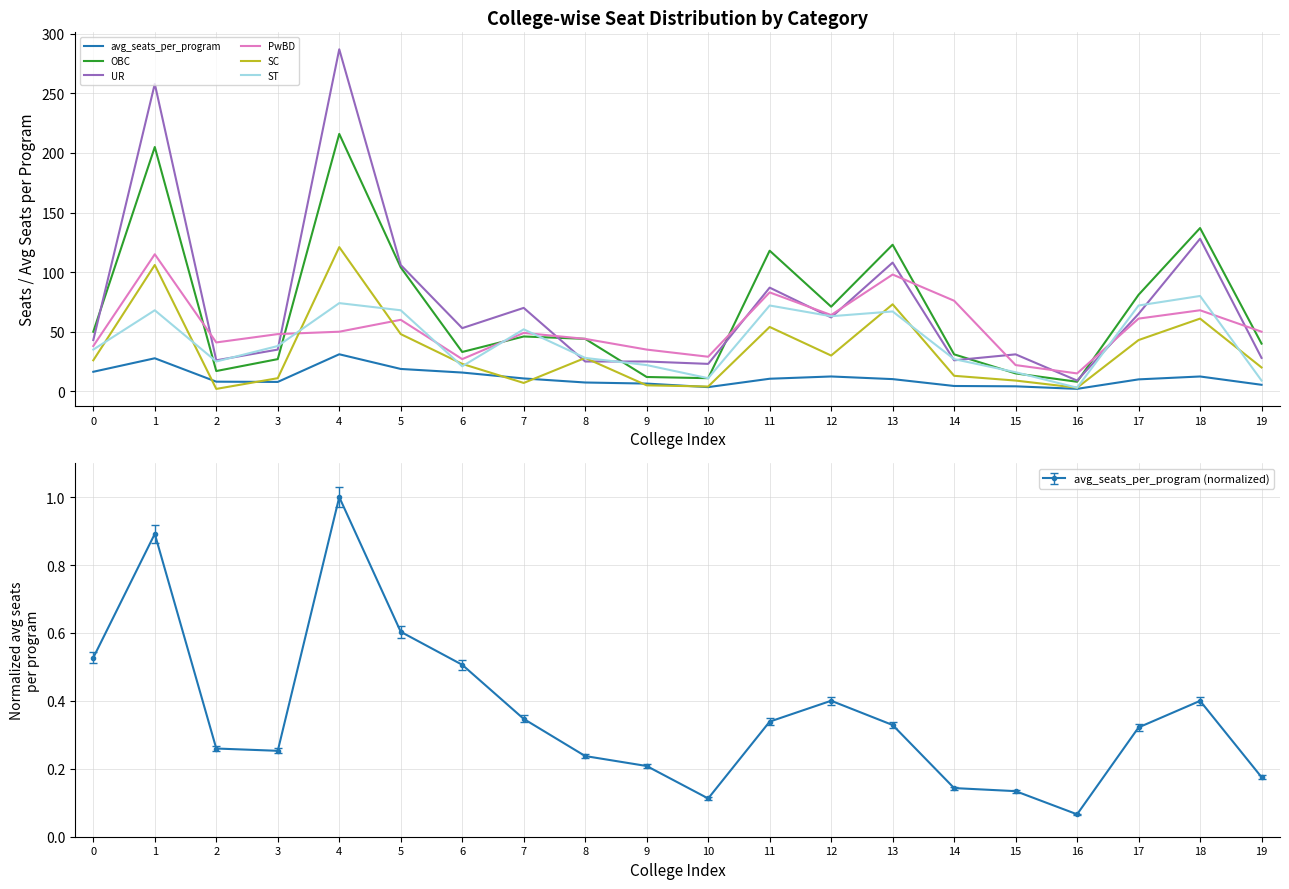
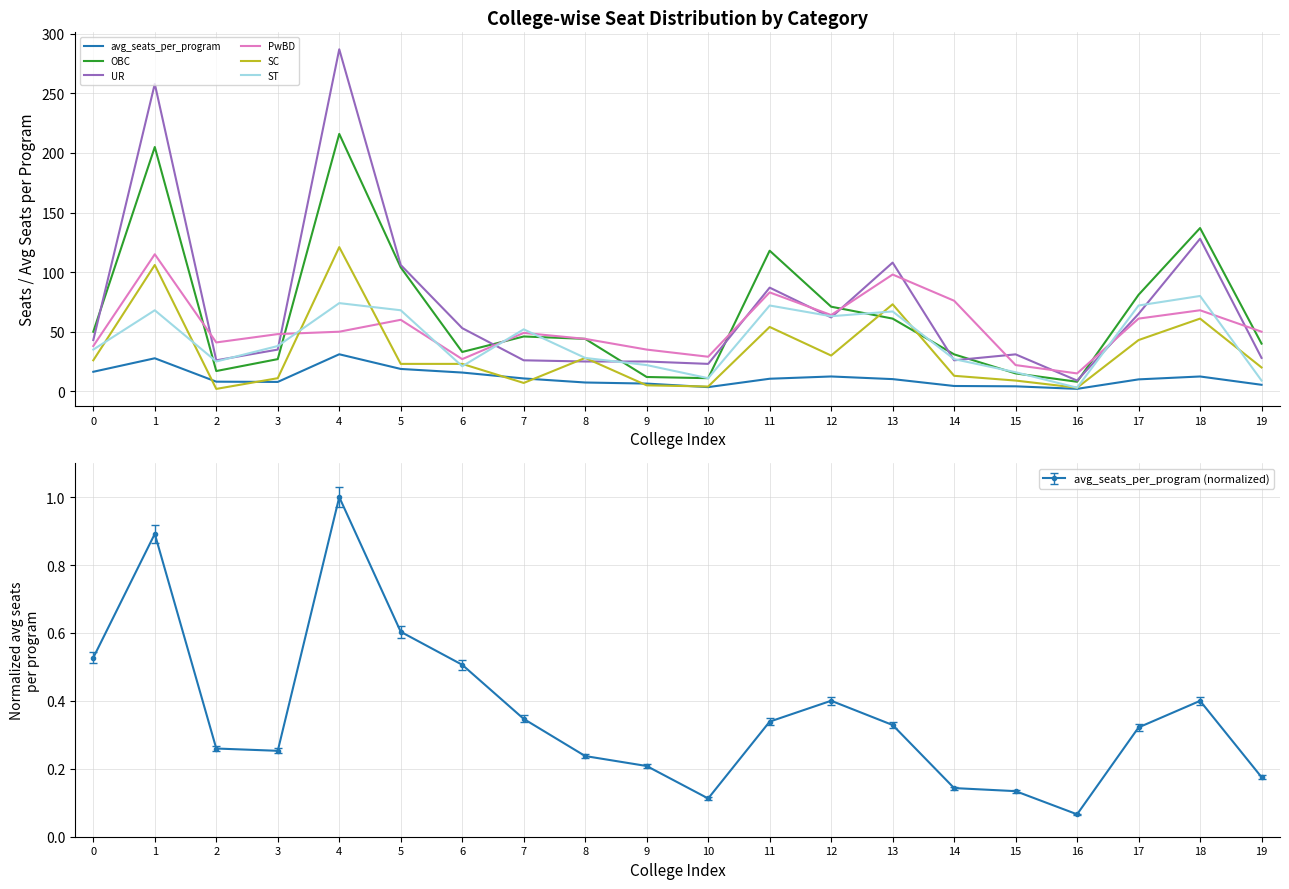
  {
    "College-wise Seat Distribution by Category": {
      "avg_seats_per_program": {
        "0": 16,
        "1": 28,
        "2": 8,
        "3": 8,
        "4": 31,
        "5": 19,
        "6": 16,
        "7": 11,
        "8": 7,
        "11": 11,
        "12": 12,
        "13": 10,
        "14": 4,
        "15": 4,
        "17": 10,
        "18": 12,
        "19": 5
      },
      "OBC": {
        "0": 50,
        "1": 205,
        "2": 17,
        "3": 27,
        "4": 216,
        "6": 33,
        "7": 46,
        "9": 12,
        "11": 118,
        "12": 71,
-       "13": 123,
+       "13": 61,
        "14": 31,
        "17": 81,
        "18": 137,
        "19": 40
      },
      "UR": {
        "0": 43,
        "3": 35,
        "4": 287,
        "6": 53,
-       "7": 70,
+       "7": 26,
        "8": 25,
        "9": 25,
        "10": 23,
        "11": 87,
        "13": 108,
        "15": 31,
        "17": 65,
        "18": 128,
        "19": 28
      },
      "PwBD": {
        "0": 38,
        "1": 115,
        "2": 41,
        "3": 48,
        "4": 50,
        "5": 60,
        "6": 27,
        "7": 49,
        "9": 35,
        "10": 29,
        "11": 83,
        "13": 98,
        "14": 76,
        "15": 22,
        "16": 15,
        "17": 61,
        "18": 68,
        "19": 50
      },
      "SC": {
        "0": 26,
        "1": 106,
        "2": 2,
        "3": 11,
        "4": 121,
-       "5": 48,
+       "5": 23,
        "7": 7,
        "11": 54,
        "12": 30,
        "13": 73,
        "14": 13,
        "15": 9,
        "17": 43,
        "18": 61,
        "19": 20
      },
      "ST": {
        "0": 35,
        "1": 68,
        "3": 38,
        "4": 74,
        "5": 68,
        "7": 52,
        "9": 22,
        "11": 72,
        "13": 67,
        "17": 72,
        "18": 80,
        "19": 9
      }
    }
  }
